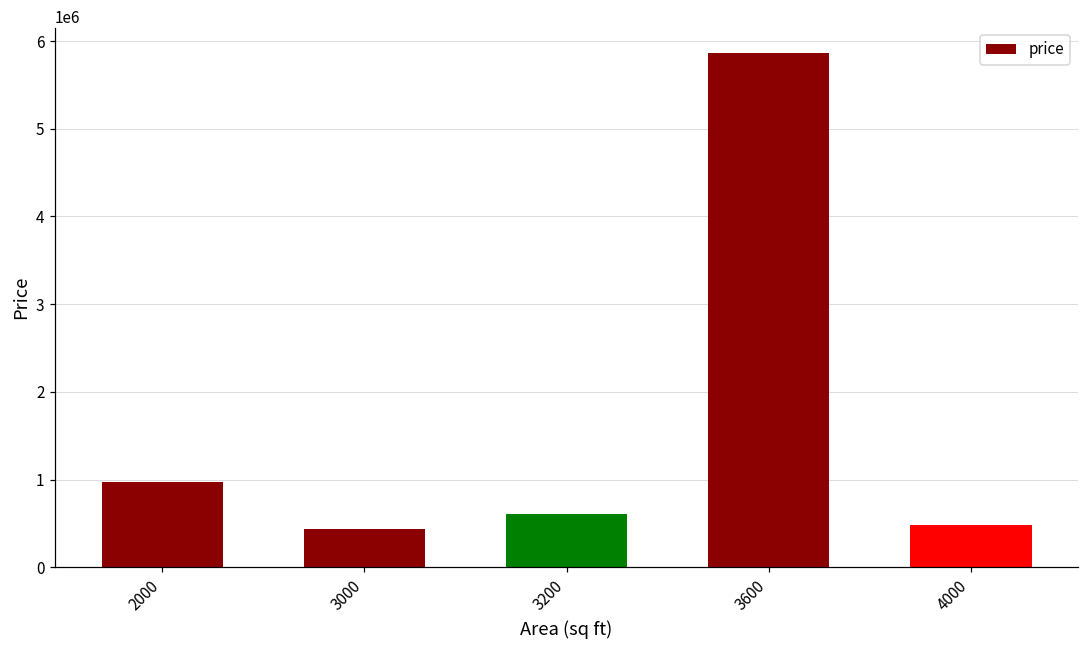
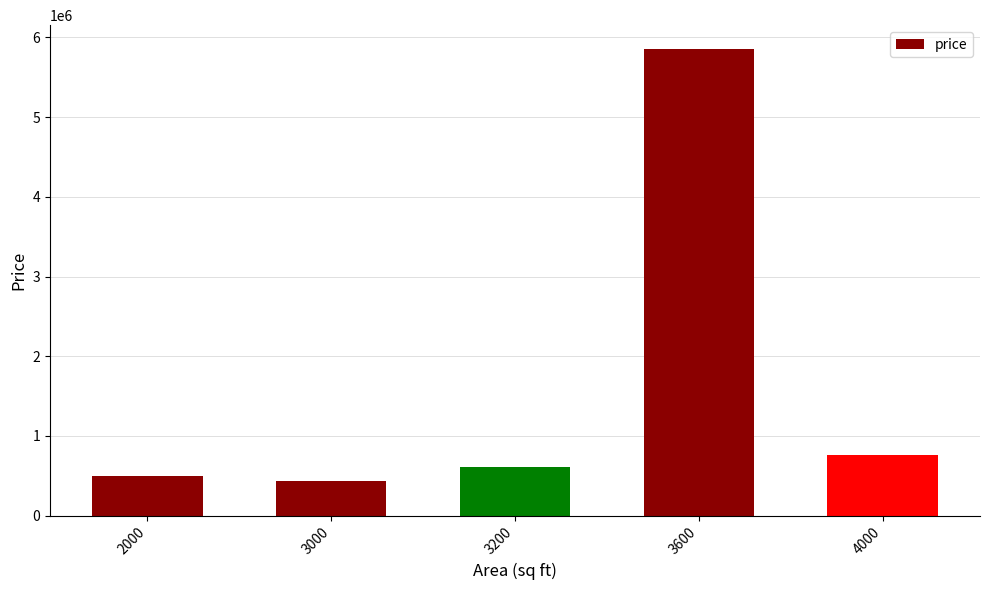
  {
-   "2000": 1000000,
+   "2000": 500000,
    "3000": 400000,
    "3200": 600000,
    "3600": 5900000,
-   "4000": 500000
+   "4000": 800000
  }
